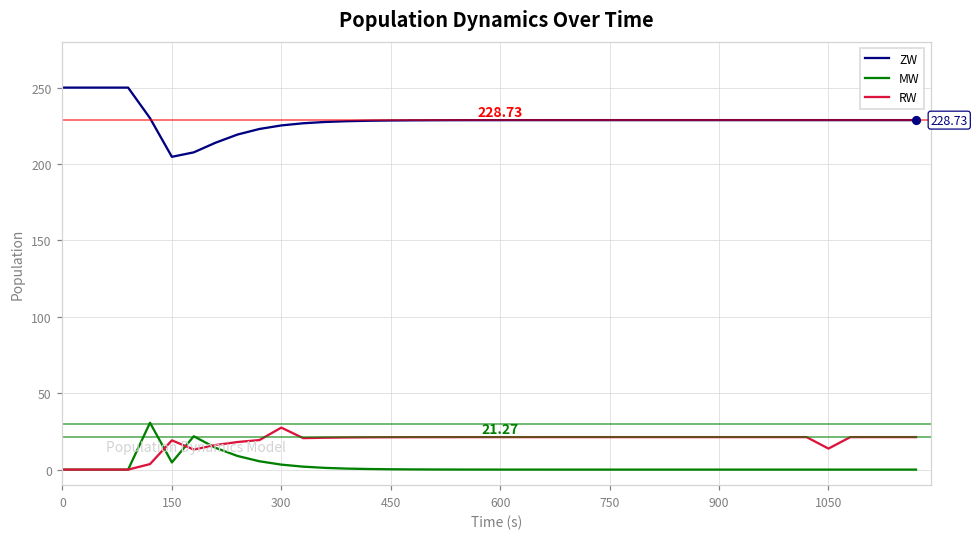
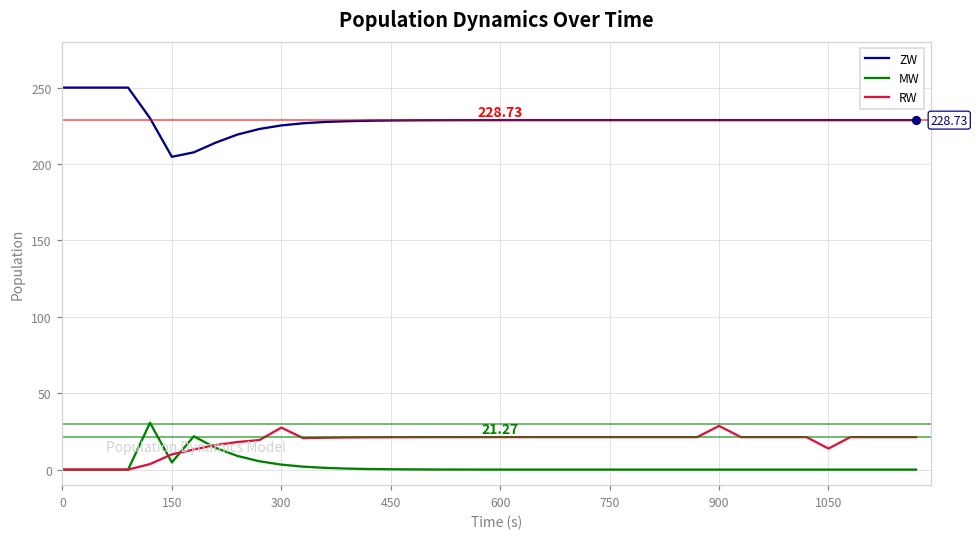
  {
    "MW": {
      "150": 5,
      "300": 3,
      "450": 0,
      "600": 0,
      "750": 0,
      "900": 0,
      "1050": 0
    },
    "RW": {
-     "150": 19,
+     "150": 10,
      "300": 27,
      "450": 21,
      "750": 21,
-     "900": 21,
+     "900": 29,
      "1050": 14
    }
  }
